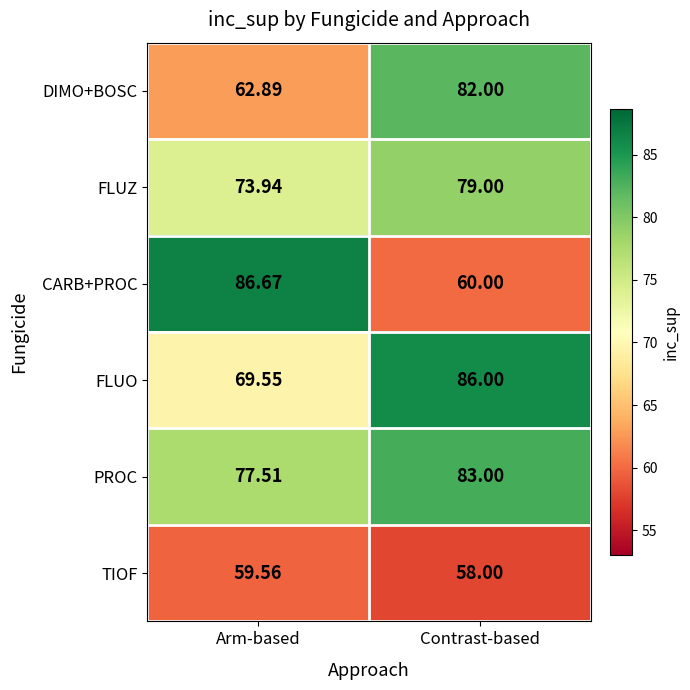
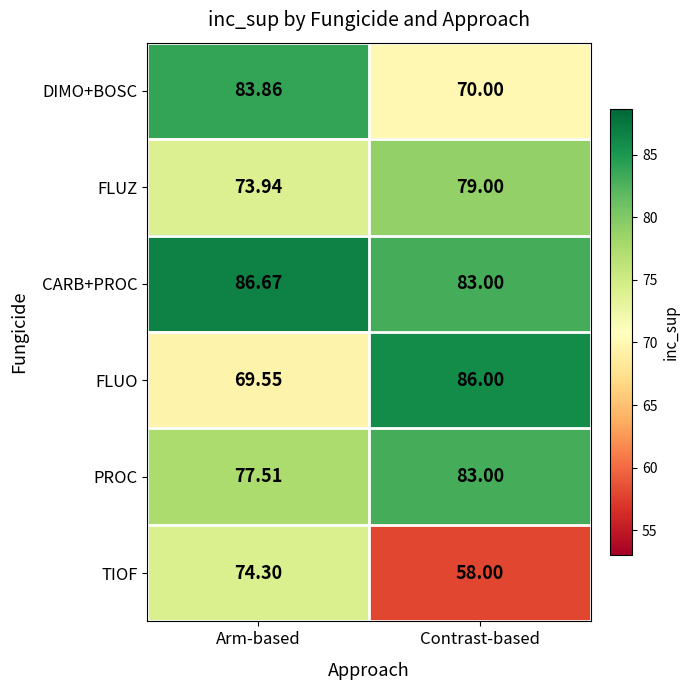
  {
    "DIMO+BOSC": {
-     "Arm-based": 62.89,
-     "Contrast-based": 82.00
+     "Arm-based": 83.86,
+     "Contrast-based": 70.00
    },
    "FLUZ": {
      "Arm-based": 73.94,
      "Contrast-based": 79.00
    },
    "CARB+PROC": {
      "Arm-based": 86.67,
-     "Contrast-based": 60.00
+     "Contrast-based": 83.00
    },
    "FLUO": {
      "Arm-based": 69.55,
      "Contrast-based": 86.00
    },
    "PROC": {
      "Arm-based": 77.51,
      "Contrast-based": 83.00
    },
    "TIOF": {
-     "Arm-based": 59.56,
+     "Arm-based": 74.30,
      "Contrast-based": 58.00
    }
  }
